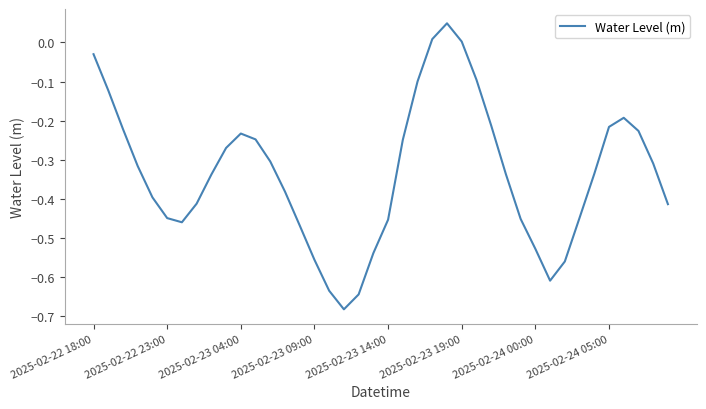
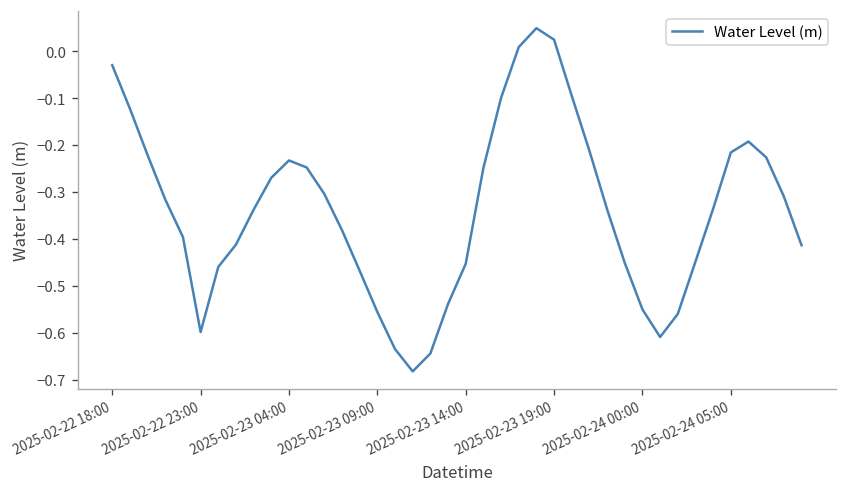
  {
    "2025-02-22 18:00": -0.03,
-   "2025-02-22 23:00": -0.45,
+   "2025-02-22 23:00": -0.60,
    "2025-02-23 04:00": -0.23,
    "2025-02-23 09:00": -0.56,
    "2025-02-23 14:00": -0.45,
-   "2025-02-23 19:00": 0.00,
-   "2025-02-24 00:00": -0.53,
+   "2025-02-23 19:00": 0.02,
+   "2025-02-24 00:00": -0.55,
    "2025-02-24 05:00": -0.22
  }
